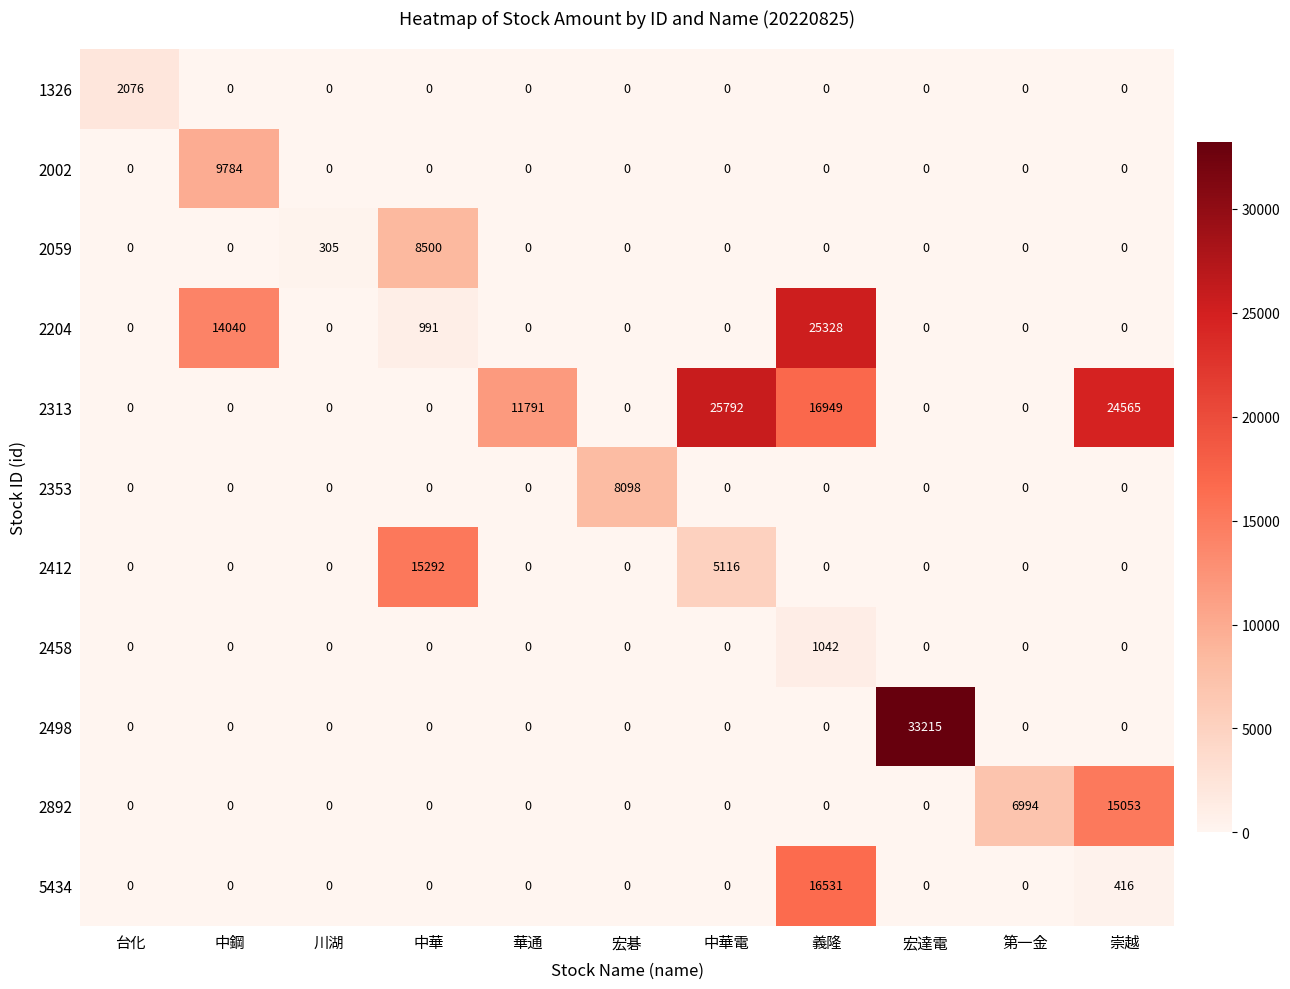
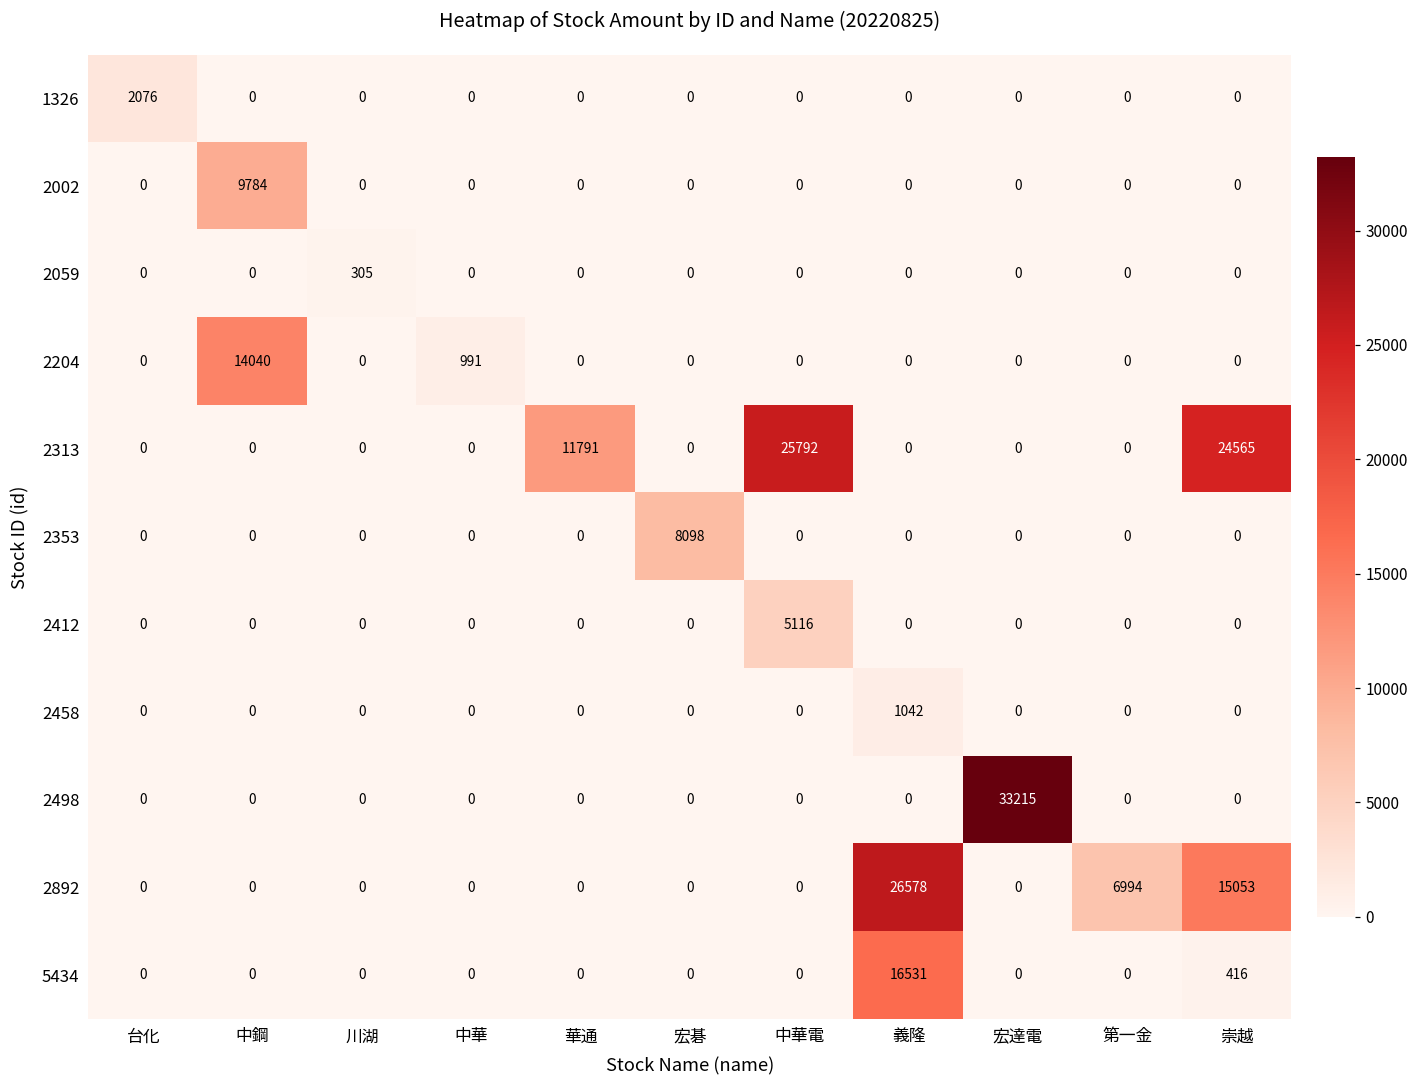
  {
    "1326": {
      "台化": 2076,
      "中鋼": 0,
      "川湖": 0,
      "中華": 0,
      "華通": 0,
      "宏碁": 0,
      "中華電": 0,
      "義隆": 0,
      "宏達電": 0,
      "第一金": 0,
      "崇越": 0
    },
    "2002": {
      "台化": 0,
      "中鋼": 9784,
      "川湖": 0,
      "中華": 0,
      "華通": 0,
      "宏碁": 0,
      "中華電": 0,
      "義隆": 0,
      "宏達電": 0,
      "第一金": 0,
      "崇越": 0
    },
    "2059": {
      "台化": 0,
      "中鋼": 0,
      "川湖": 305,
-     "中華": 8500,
+     "中華": 0,
      "華通": 0,
      "宏碁": 0,
      "中華電": 0,
      "義隆": 0,
      "宏達電": 0,
      "第一金": 0,
      "崇越": 0
    },
    "2204": {
      "台化": 0,
      "中鋼": 14040,
      "川湖": 0,
      "中華": 991,
      "華通": 0,
      "宏碁": 0,
      "中華電": 0,
-     "義隆": 25328,
+     "義隆": 0,
      "宏達電": 0,
      "第一金": 0,
      "崇越": 0
    },
    "2313": {
      "台化": 0,
      "中鋼": 0,
      "川湖": 0,
      "中華": 0,
      "華通": 11791,
      "宏碁": 0,
      "中華電": 25792,
-     "義隆": 16949,
+     "義隆": 0,
      "宏達電": 0,
      "第一金": 0,
      "崇越": 24565
    },
    "2353": {
      "台化": 0,
      "中鋼": 0,
      "川湖": 0,
      "中華": 0,
      "華通": 0,
      "宏碁": 8098,
      "中華電": 0,
      "義隆": 0,
      "宏達電": 0,
      "第一金": 0,
      "崇越": 0
    },
    "2412": {
      "台化": 0,
      "中鋼": 0,
      "川湖": 0,
-     "中華": 15292,
+     "中華": 0,
      "華通": 0,
      "宏碁": 0,
      "中華電": 5116,
      "義隆": 0,
      "宏達電": 0,
      "第一金": 0,
      "崇越": 0
    },
    "2458": {
      "台化": 0,
      "中鋼": 0,
      "川湖": 0,
      "中華": 0,
      "華通": 0,
      "宏碁": 0,
      "中華電": 0,
      "義隆": 1042,
      "宏達電": 0,
      "第一金": 0,
      "崇越": 0
    },
    "2498": {
      "台化": 0,
      "中鋼": 0,
      "川湖": 0,
      "中華": 0,
      "華通": 0,
      "宏碁": 0,
      "中華電": 0,
      "義隆": 0,
      "宏達電": 33215,
      "第一金": 0,
      "崇越": 0
    },
    "2892": {
      "台化": 0,
      "中鋼": 0,
      "川湖": 0,
      "中華": 0,
      "華通": 0,
      "宏碁": 0,
      "中華電": 0,
-     "義隆": 0,
+     "義隆": 26578,
      "宏達電": 0,
      "第一金": 6994,
      "崇越": 15053
    },
    "5434": {
      "台化": 0,
      "中鋼": 0,
      "川湖": 0,
      "中華": 0,
      "華通": 0,
      "宏碁": 0,
      "中華電": 0,
      "義隆": 16531,
      "宏達電": 0,
      "第一金": 0,
      "崇越": 416
    }
  }
